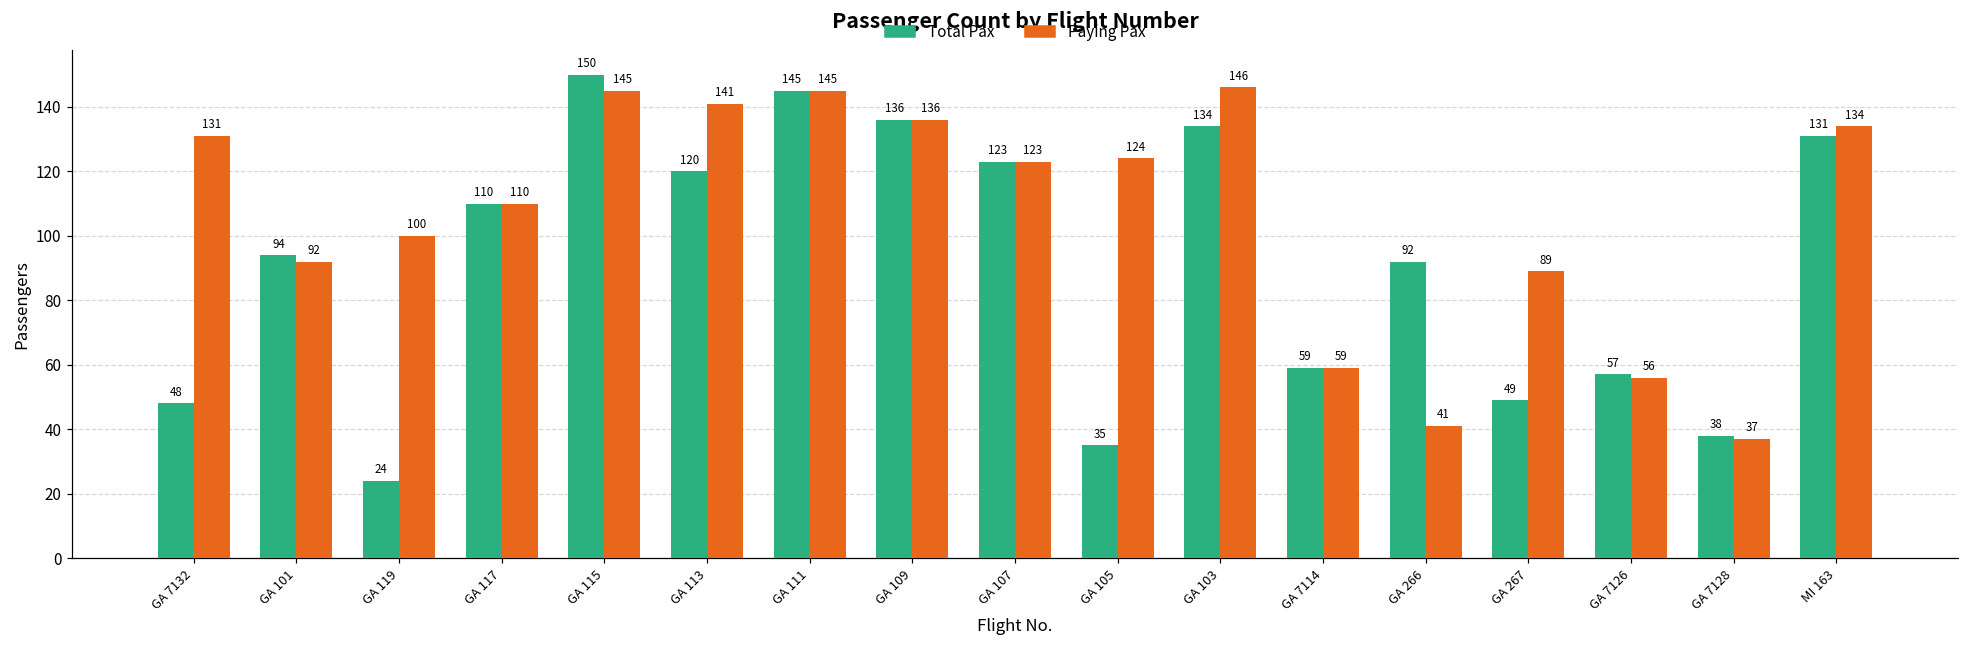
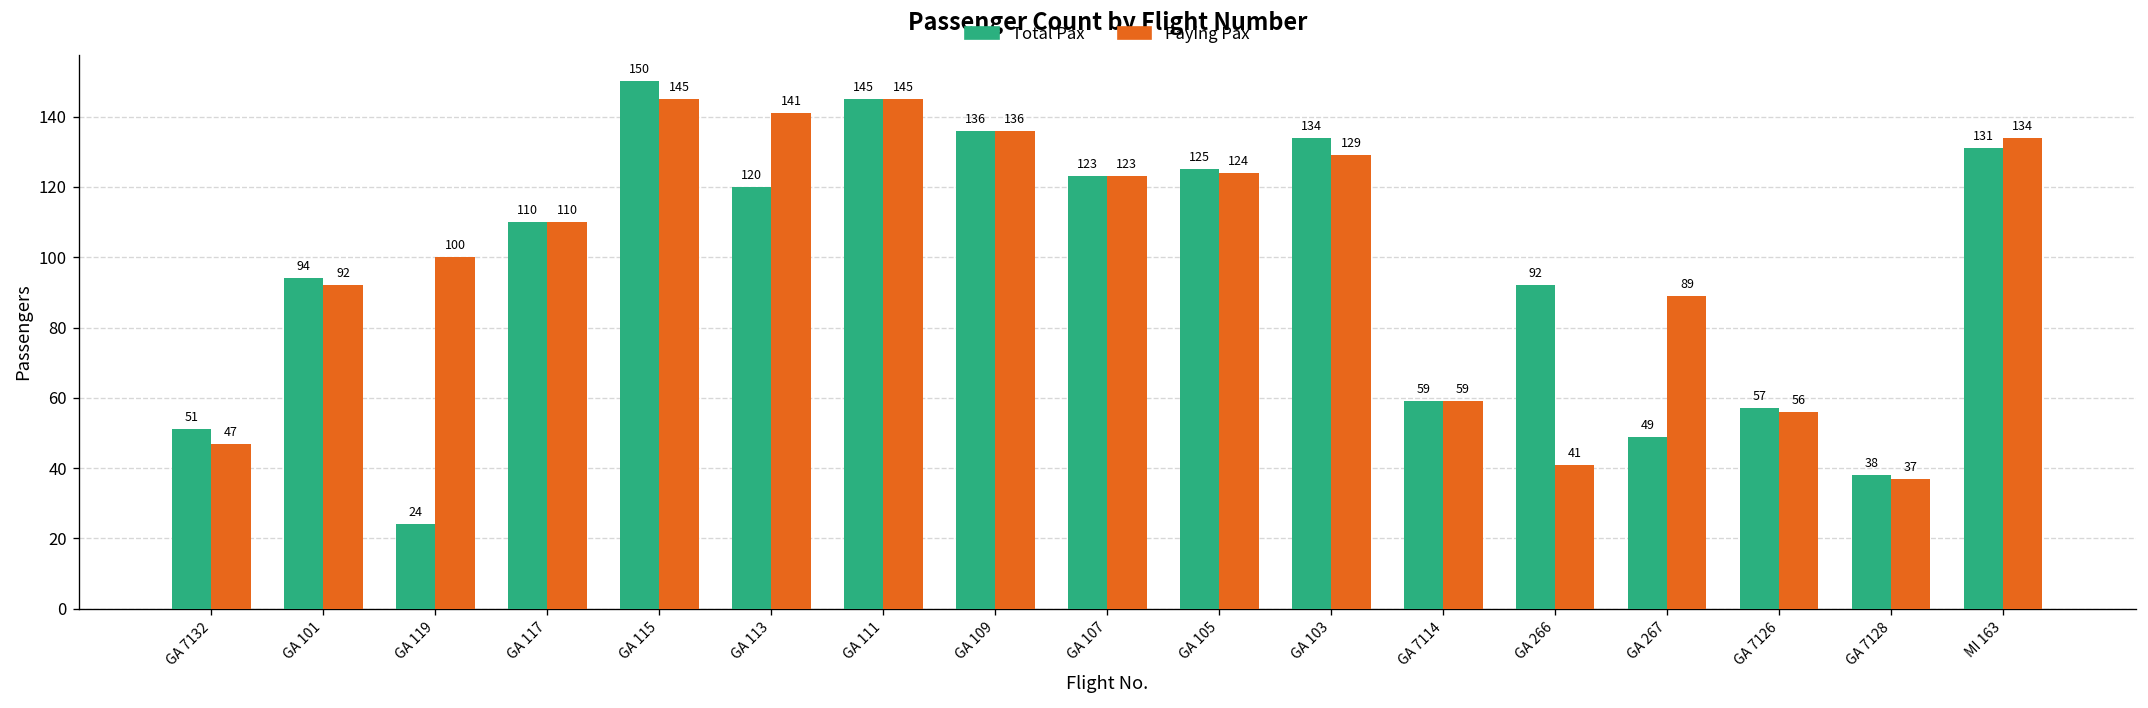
  {
    "Total Pax": {
-     "GA 7132": 48,
+     "GA 7132": 51,
      "GA 101": 94,
      "GA 119": 24,
      "GA 117": 110,
      "GA 115": 150,
      "GA 113": 120,
      "GA 111": 145,
      "GA 109": 136,
      "GA 107": 123,
-     "GA 105": 35,
+     "GA 105": 125,
      "GA 103": 134,
      "GA 7114": 59,
      "GA 266": 92,
      "GA 267": 49,
      "GA 7126": 57,
      "GA 7128": 38,
      "MI 163": 131
    },
    "Paying Pax": {
-     "GA 7132": 131,
+     "GA 7132": 47,
      "GA 101": 92,
      "GA 119": 100,
      "GA 117": 110,
      "GA 115": 145,
      "GA 113": 141,
      "GA 111": 145,
      "GA 109": 136,
      "GA 107": 123,
      "GA 105": 124,
-     "GA 103": 146,
+     "GA 103": 129,
      "GA 7114": 59,
      "GA 266": 41,
      "GA 267": 89,
      "GA 7126": 56,
      "GA 7128": 37,
      "MI 163": 134
    }
  }
